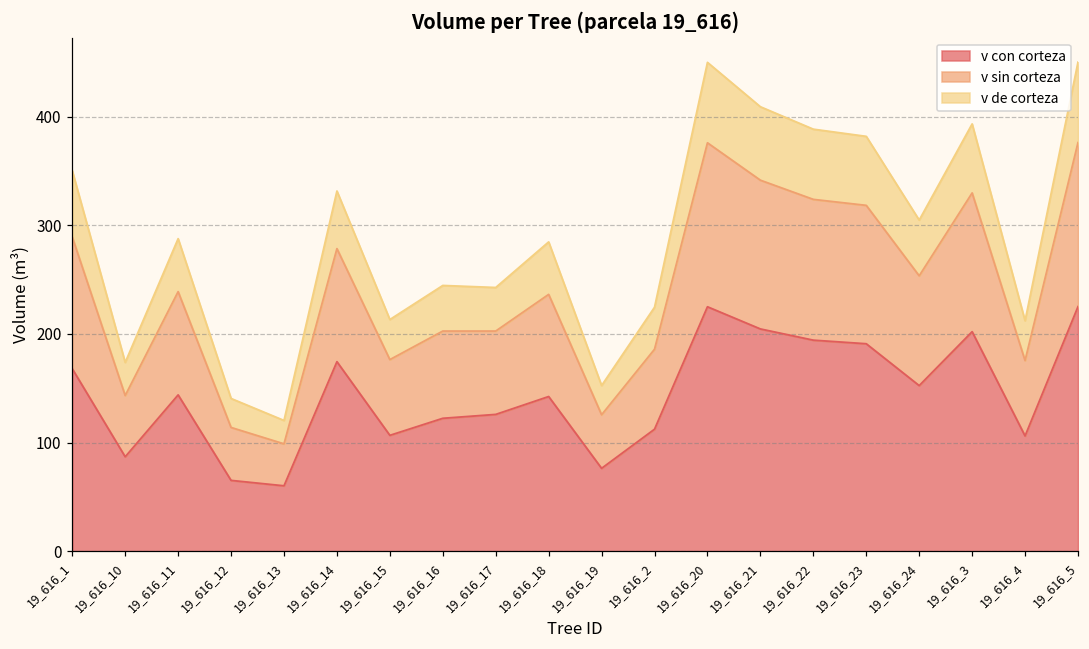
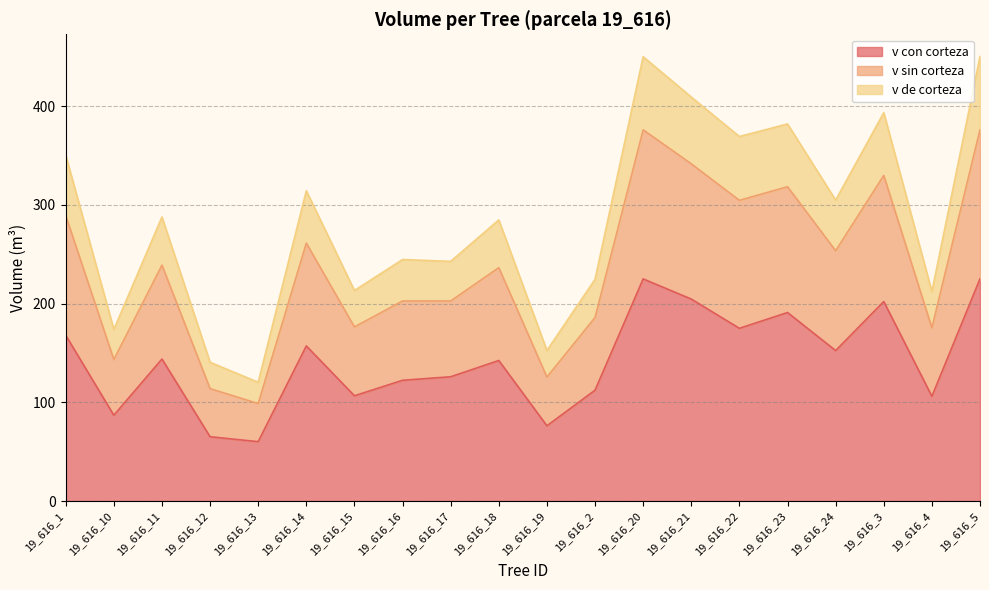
  {
    "v con corteza": {
      "19_616_1": 170,
      "19_616_10": 90,
      "19_616_11": 140,
      "19_616_12": 70,
      "19_616_13": 60,
-     "19_616_14": 170,
+     "19_616_14": 160,
      "19_616_15": 110,
      "19_616_16": 120,
      "19_616_17": 130,
      "19_616_18": 140,
      "19_616_19": 80,
      "19_616_2": 110,
      "19_616_20": 220,
      "19_616_21": 200,
-     "19_616_22": 190,
+     "19_616_22": 170,
      "19_616_23": 190,
      "19_616_24": 150,
      "19_616_3": 200,
      "19_616_4": 110,
      "19_616_5": 230
    }
  }
